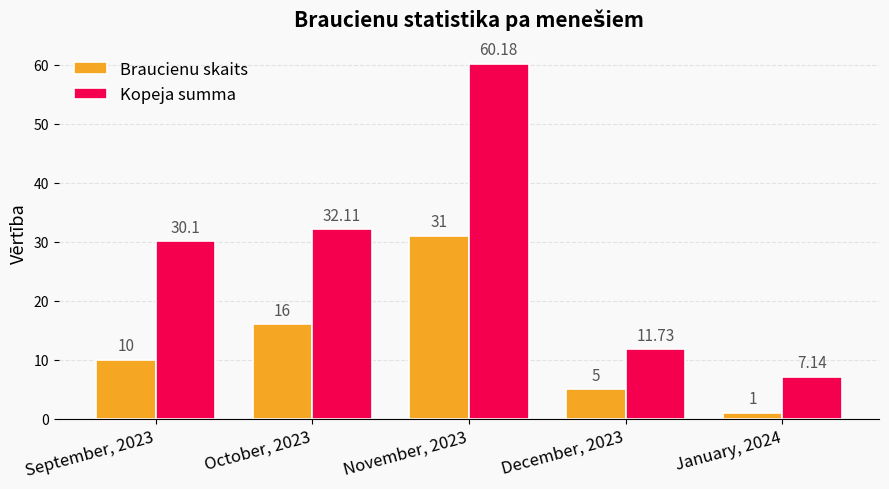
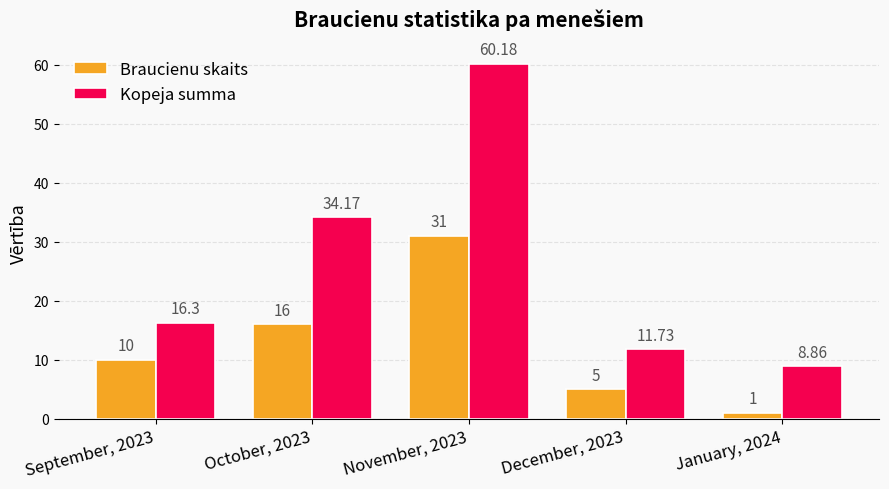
  {
    "Braucienu skaits": {
      "September, 2023": 10,
      "October, 2023": 16,
      "November, 2023": 31,
      "December, 2023": 5,
      "January, 2024": 1
    },
    "Kopeja summa": {
-     "September, 2023": 30.1,
-     "October, 2023": 32.11,
+     "September, 2023": 16.3,
+     "October, 2023": 34.17,
      "November, 2023": 60.18,
      "December, 2023": 11.73,
-     "January, 2024": 7.14
+     "January, 2024": 8.86
    }
  }
